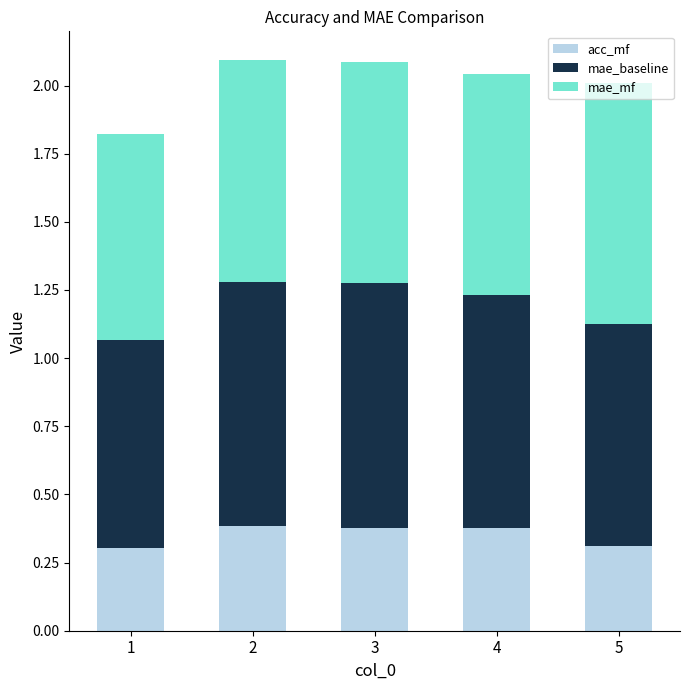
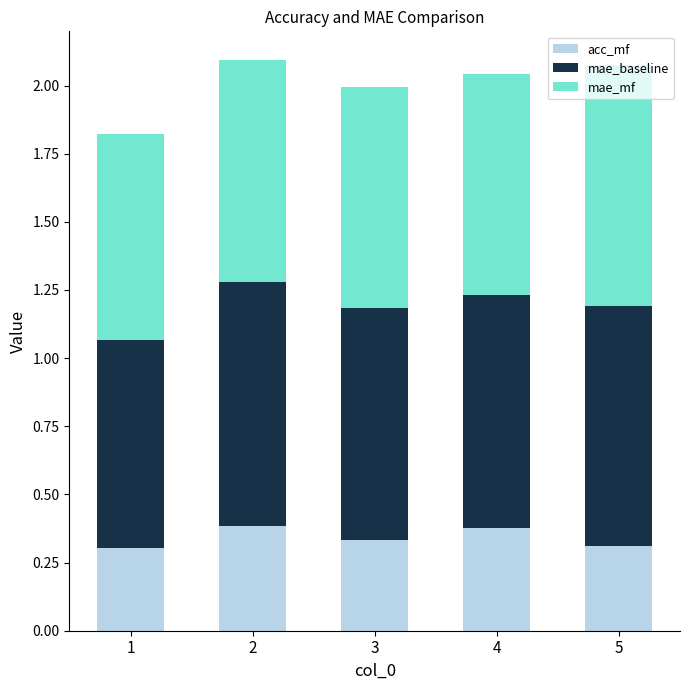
  {
    "acc_mf": {
      "1": 0.30,
      "2": 0.38,
-     "3": 0.38,
+     "3": 0.33,
      "4": 0.38,
      "5": 0.31
    },
    "mae_baseline": {
      "1": 0.76,
      "2": 0.89,
-     "3": 0.90,
+     "3": 0.85,
      "4": 0.86,
-     "5": 0.81
+     "5": 0.88
    },
    "mae_mf": {
      "1": 0.76,
      "2": 0.82,
      "3": 0.81,
      "4": 0.81
    }
  }
